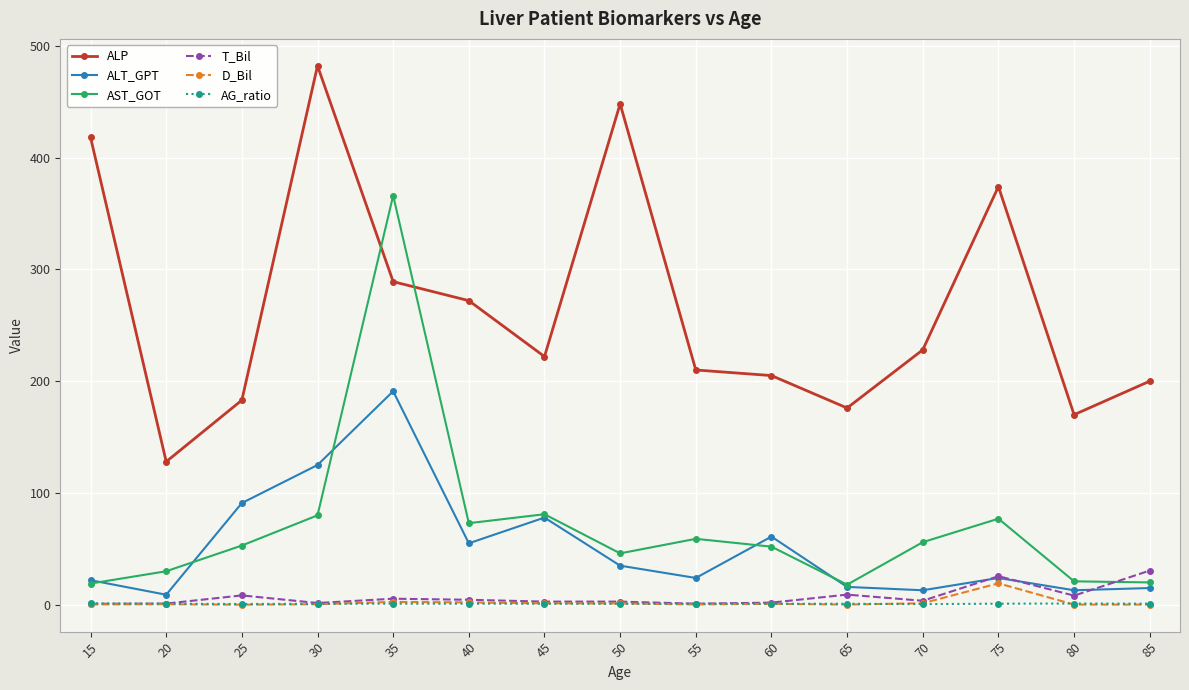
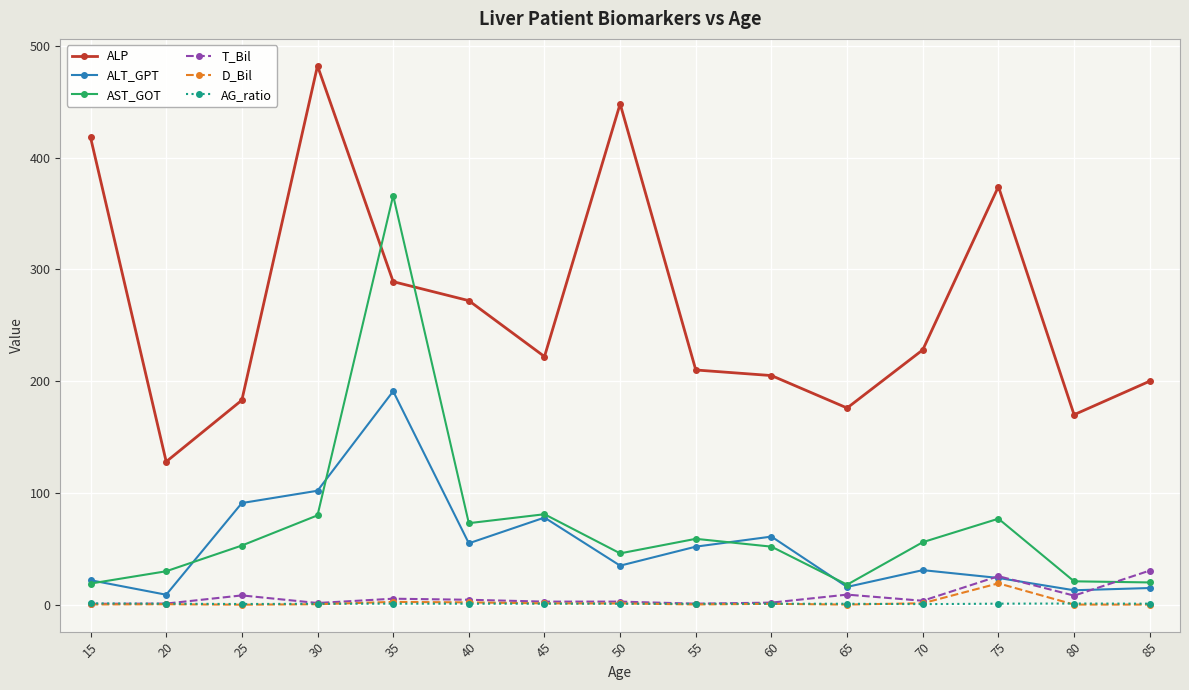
  {
    "ALP": {
      "15": 418,
      "20": 128,
      "25": 183,
      "30": 482,
      "35": 289,
      "40": 272,
      "45": 222,
      "50": 448,
      "55": 210,
      "60": 205,
      "65": 176,
      "70": 228,
      "75": 374,
      "80": 170,
      "85": 200
    },
    "ALT_GPT": {
      "15": 22,
      "20": 9,
      "25": 91,
-     "30": 125,
+     "30": 102,
      "35": 191,
      "40": 55,
      "45": 78,
      "50": 35,
-     "55": 24,
+     "55": 52,
      "60": 61,
-     "70": 13,
+     "70": 31,
      "80": 13,
      "85": 15
    },
    "T_Bil": {
      "25": 8,
      "35": 5,
      "40": 5,
      "65": 9,
      "80": 8,
      "85": 31
    },
    "D_Bil": {
      "75": 19
    }
  }
